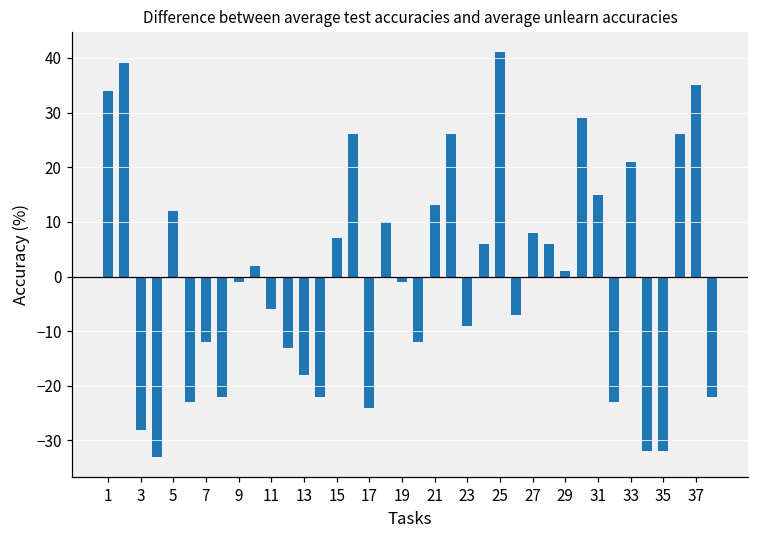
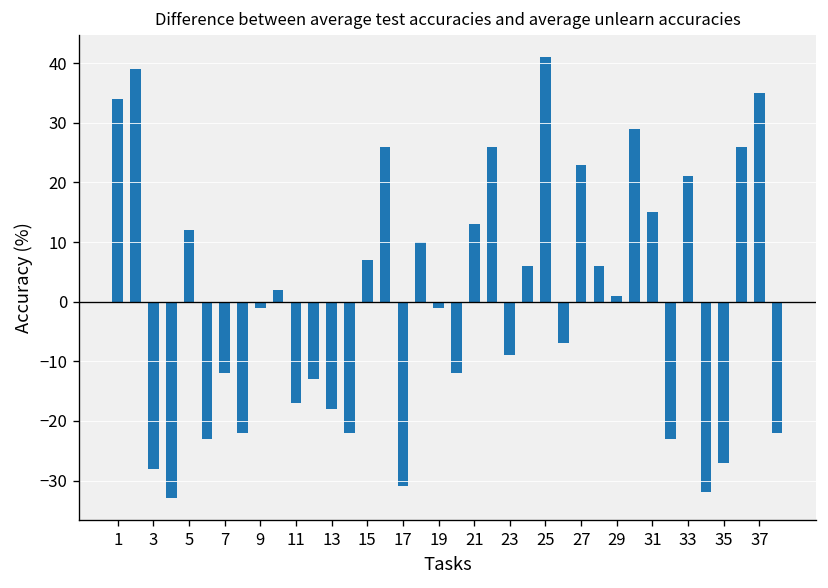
  {
    "1": 34,
    "3": -28,
    "5": 12,
    "7": -12,
    "9": -1,
-   "11": -6,
+   "11": -17,
    "13": -18,
    "15": 7,
-   "17": -24,
+   "17": -31,
    "19": -1,
    "21": 13,
    "23": -9,
    "25": 41,
-   "27": 8,
+   "27": 23,
    "29": 1,
    "31": 15,
    "33": 21,
-   "35": -32,
+   "35": -27,
    "37": 35
  }
